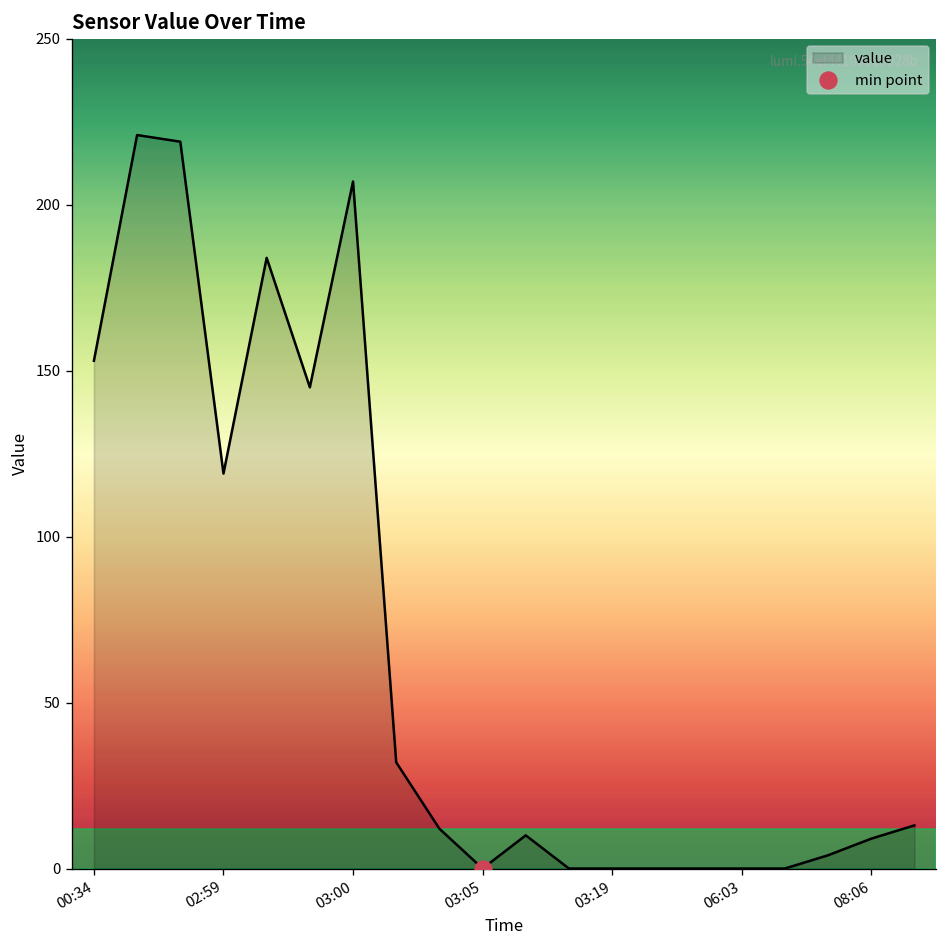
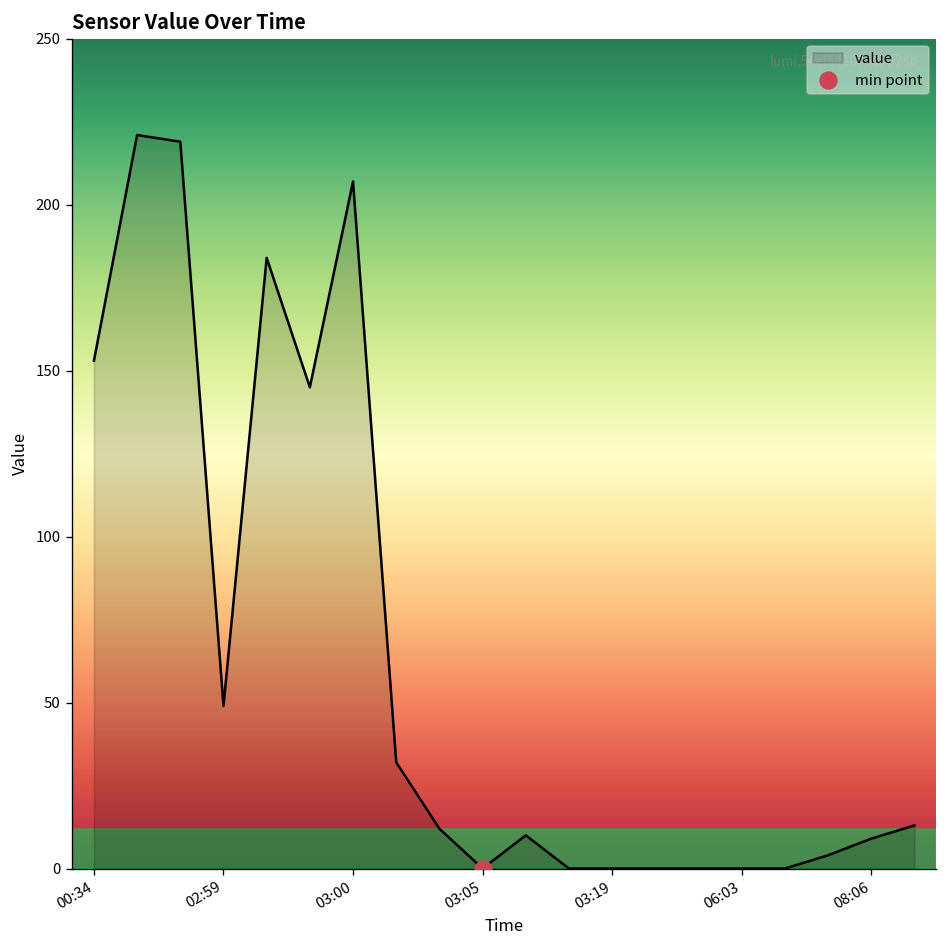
  {
    "value": {
      "00:34": 153,
-     "02:59": 119
+     "02:59": 49
    }
  }
